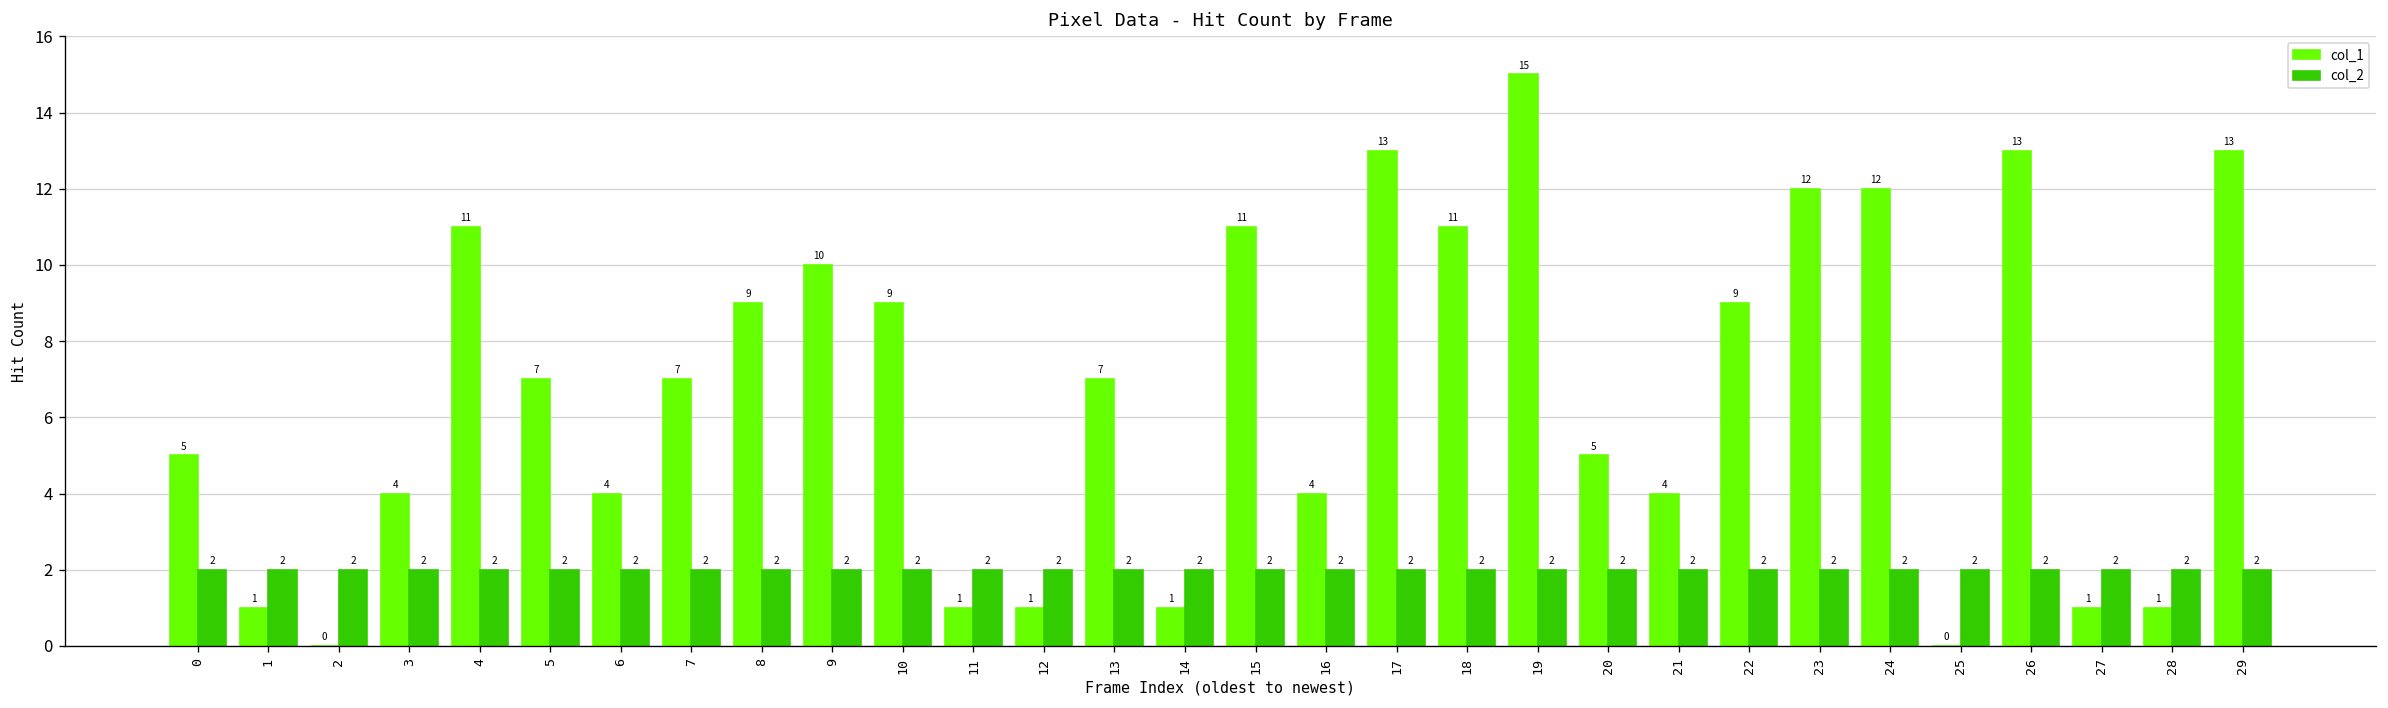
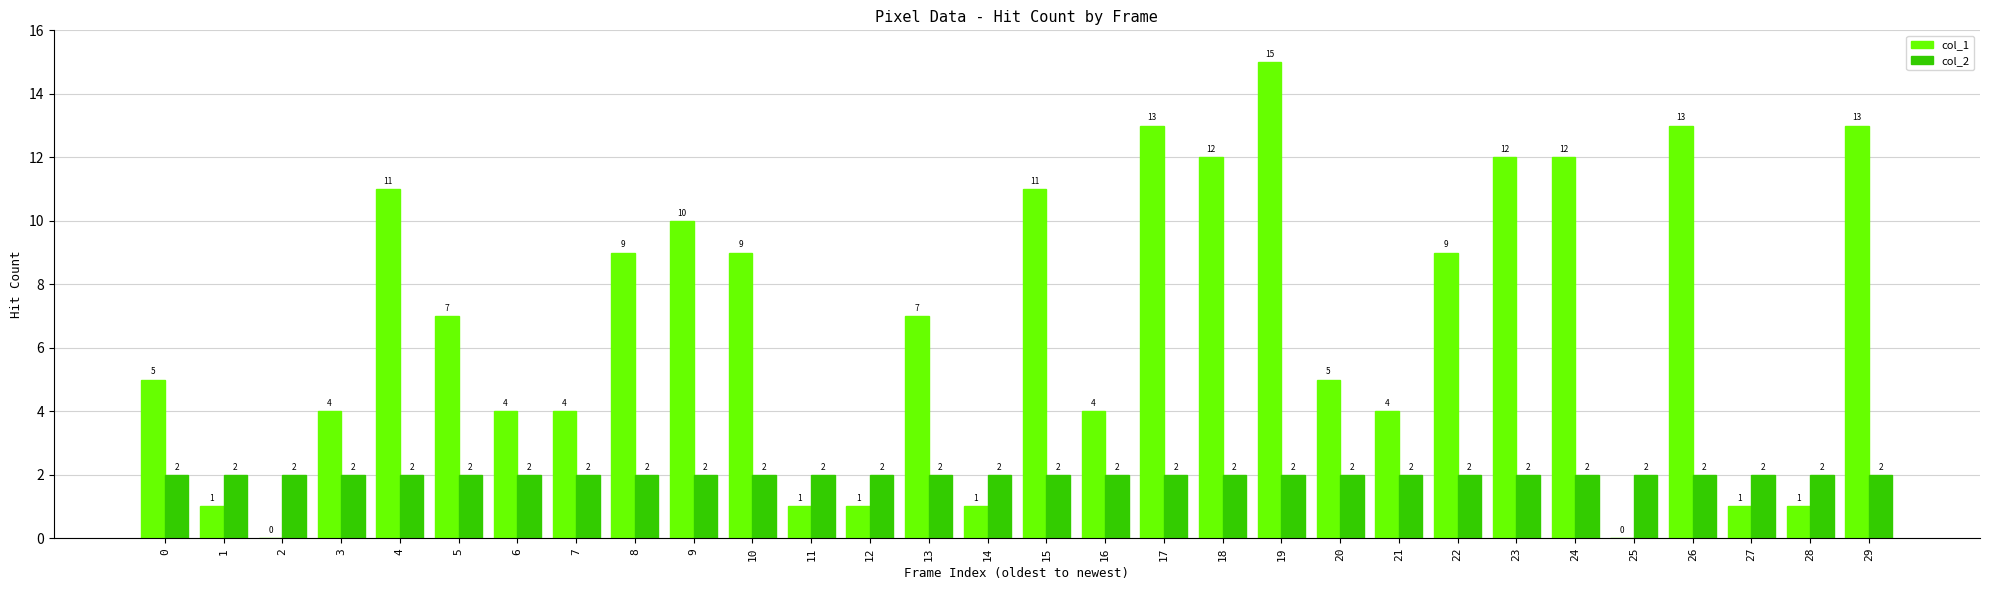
  {
    "col_1": {
      "0": 5,
      "1": 1,
      "2": 0,
      "3": 4,
      "4": 11,
      "5": 7,
      "6": 4,
-     "7": 7,
+     "7": 4,
      "8": 9,
      "9": 10,
      "10": 9,
      "11": 1,
      "12": 1,
      "13": 7,
      "14": 1,
      "15": 11,
      "16": 4,
      "17": 13,
-     "18": 11,
+     "18": 12,
      "19": 15,
      "20": 5,
      "21": 4,
      "22": 9,
      "23": 12,
      "24": 12,
      "25": 0,
      "26": 13,
      "27": 1,
      "28": 1,
      "29": 13
    },
    "col_2": {
      "0": 2,
      "1": 2,
      "2": 2,
      "3": 2,
      "4": 2,
      "5": 2,
      "6": 2,
      "7": 2,
      "8": 2,
      "9": 2,
      "10": 2,
      "11": 2,
      "12": 2,
      "13": 2,
      "14": 2,
      "15": 2,
      "16": 2,
      "17": 2,
      "18": 2,
      "19": 2,
      "20": 2,
      "21": 2,
      "22": 2,
      "23": 2,
      "24": 2,
      "25": 2,
      "26": 2,
      "27": 2,
      "28": 2,
      "29": 2
    }
  }
